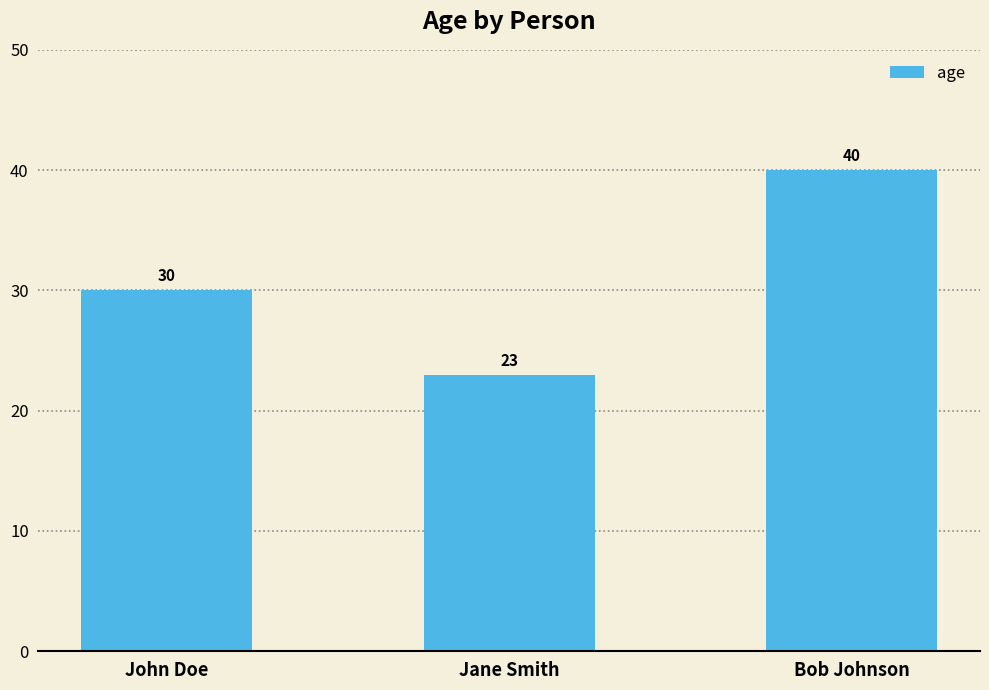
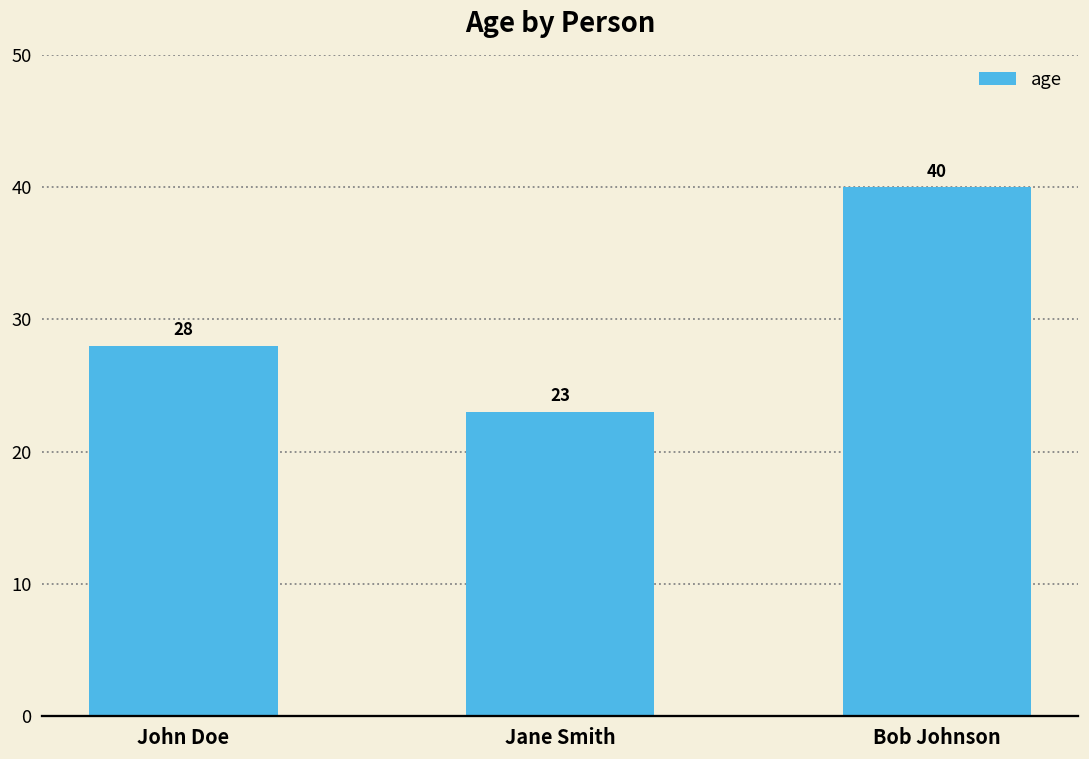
  {
-   "John Doe": 30,
+   "John Doe": 28,
    "Jane Smith": 23,
    "Bob Johnson": 40
  }
